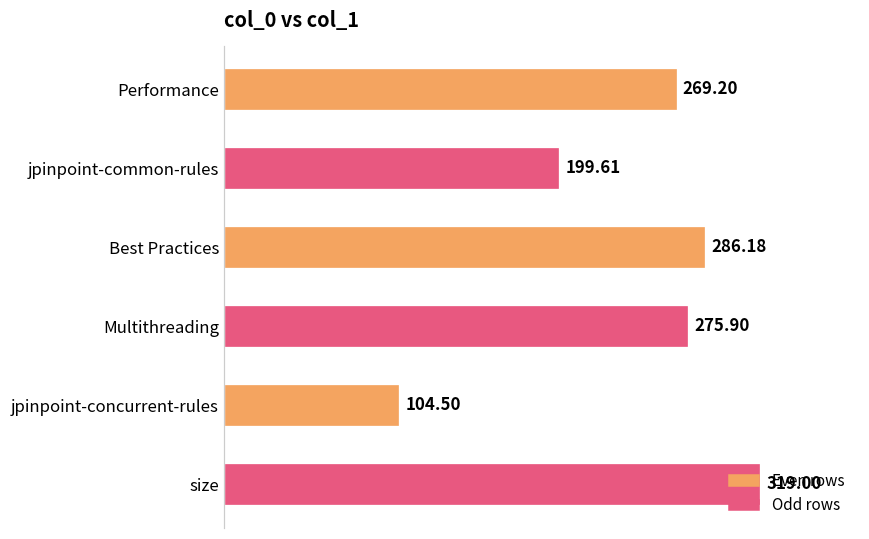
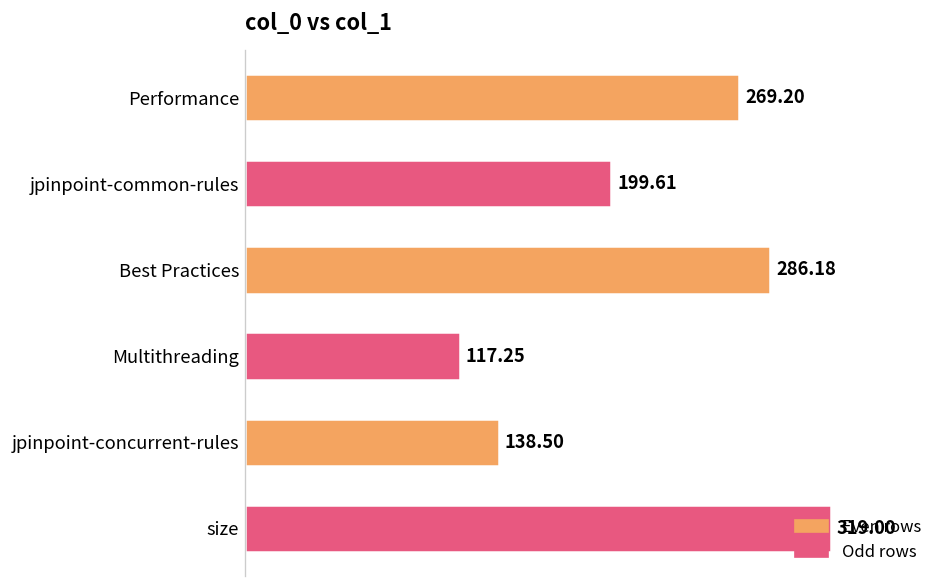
  {
    "Performance": 269.20,
    "jpinpoint-common-rules": 199.61,
    "Best Practices": 286.18,
-   "Multithreading": 275.90,
-   "jpinpoint-concurrent-rules": 104.50,
+   "Multithreading": 117.25,
+   "jpinpoint-concurrent-rules": 138.50,
    "size": 319.00
  }
